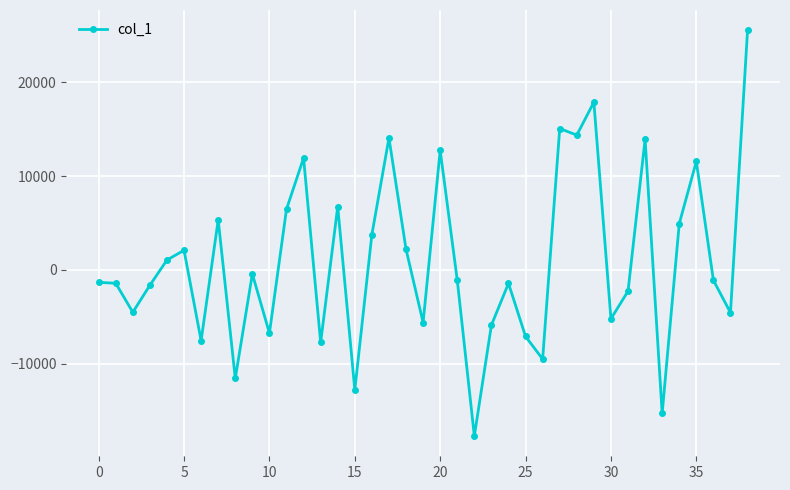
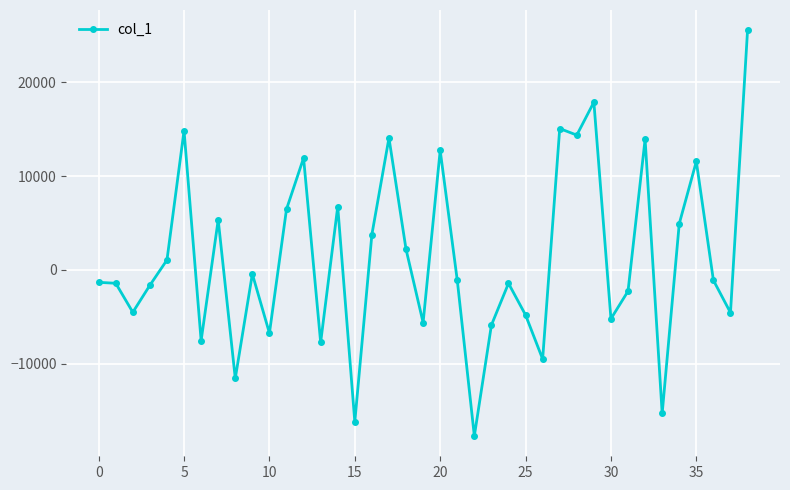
  {
    "0": -1000,
-   "5": 2000,
+   "5": 15000,
    "10": -7000,
-   "15": -13000,
+   "15": -16000,
    "20": 13000,
-   "25": -7000,
+   "25": -5000,
    "30": -5000,
    "35": 12000
  }
